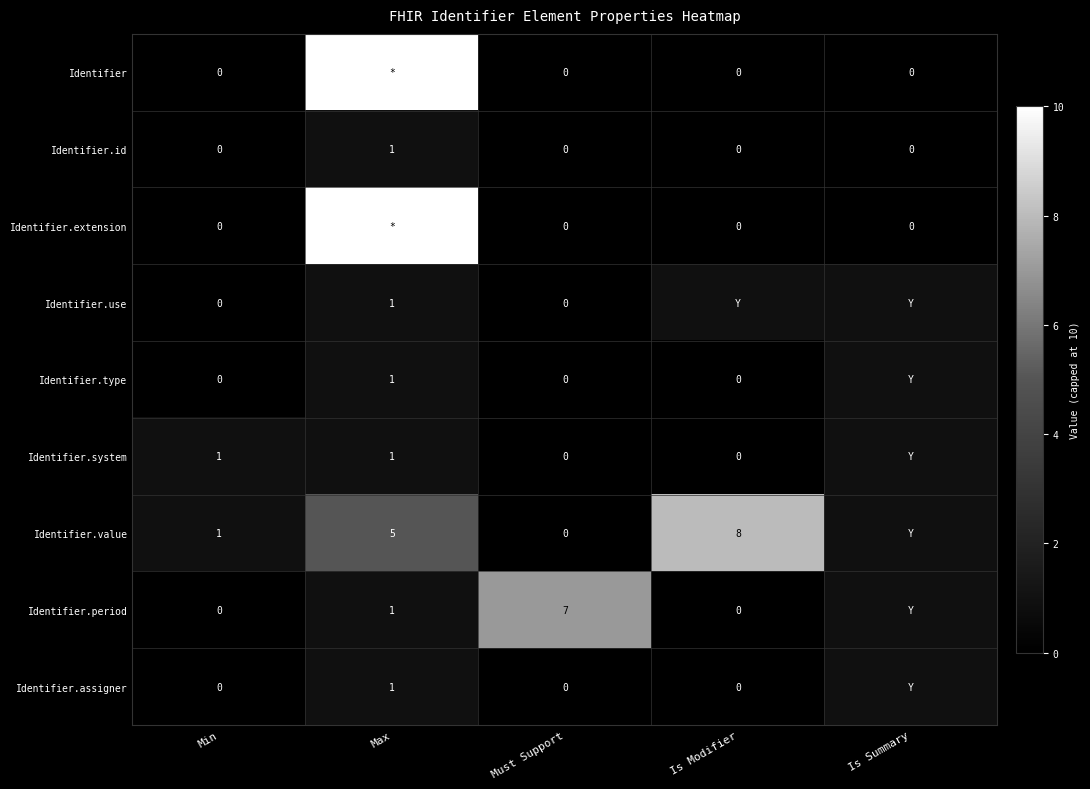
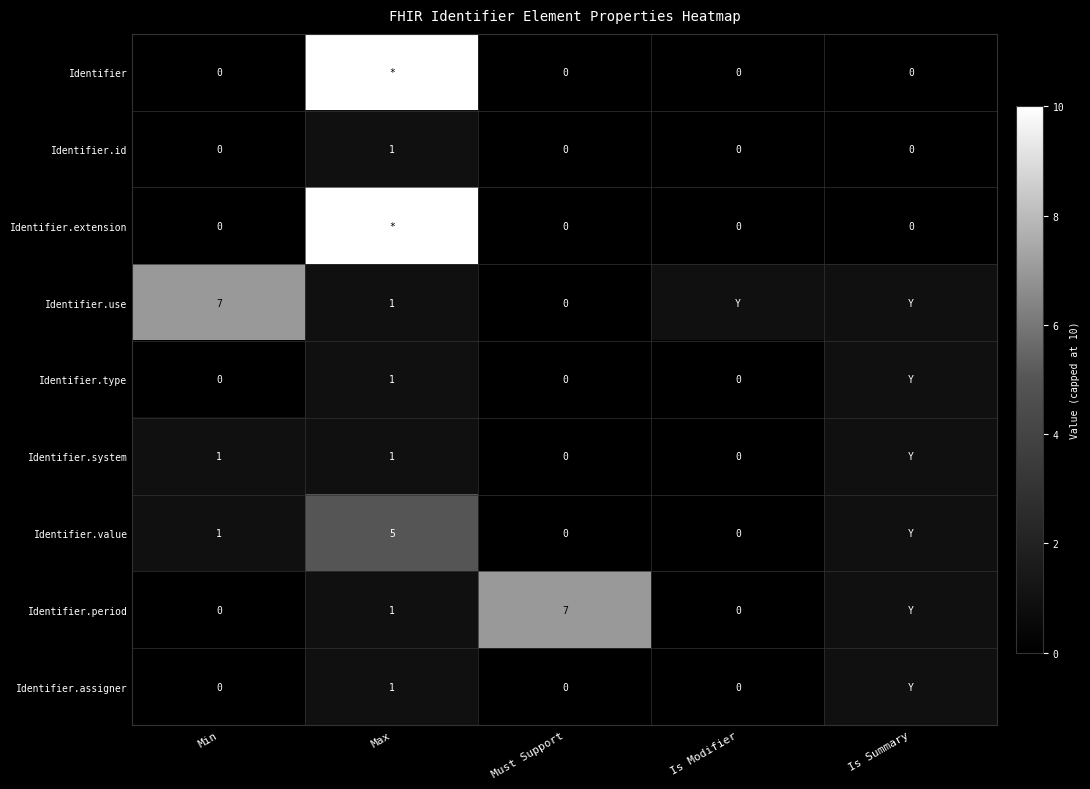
  {
    "Identifier": {
      "Min": 0,
      "Must Support": 0,
      "Is Modifier": 0,
      "Is Summary": 0
    },
    "Identifier.id": {
      "Min": 0,
      "Max": 1,
      "Must Support": 0,
      "Is Modifier": 0,
      "Is Summary": 0
    },
    "Identifier.extension": {
      "Min": 0,
      "Must Support": 0,
      "Is Modifier": 0,
      "Is Summary": 0
    },
    "Identifier.use": {
-     "Min": 0,
+     "Min": 7,
      "Max": 1,
      "Must Support": 0
    },
    "Identifier.type": {
      "Min": 0,
      "Max": 1,
      "Must Support": 0,
      "Is Modifier": 0
    },
    "Identifier.system": {
      "Min": 1,
      "Max": 1,
      "Must Support": 0,
      "Is Modifier": 0
    },
    "Identifier.value": {
      "Min": 1,
      "Max": 5,
      "Must Support": 0,
-     "Is Modifier": 8
+     "Is Modifier": 0
    },
    "Identifier.period": {
      "Min": 0,
      "Max": 1,
      "Must Support": 7,
      "Is Modifier": 0
    },
    "Identifier.assigner": {
      "Min": 0,
      "Max": 1,
      "Must Support": 0,
      "Is Modifier": 0
    }
  }
